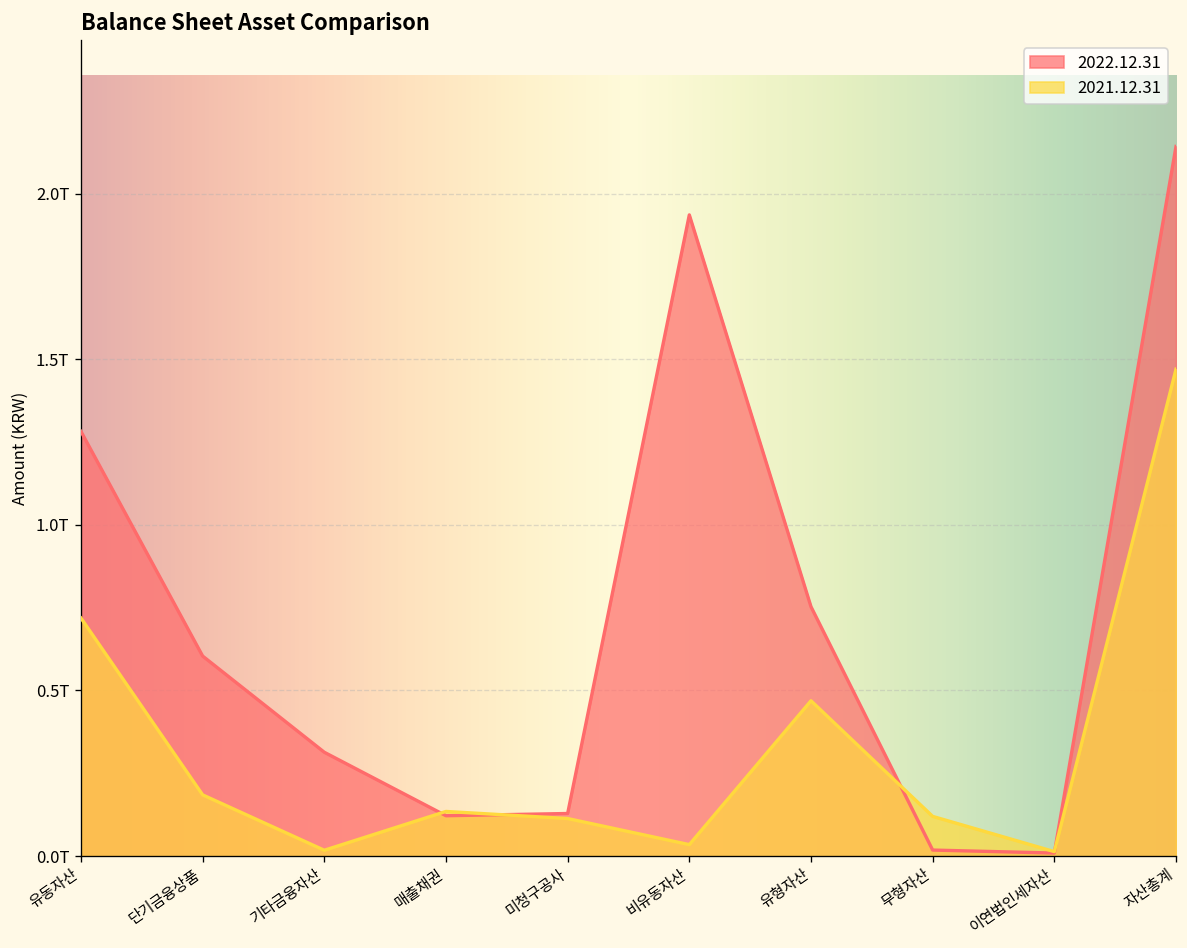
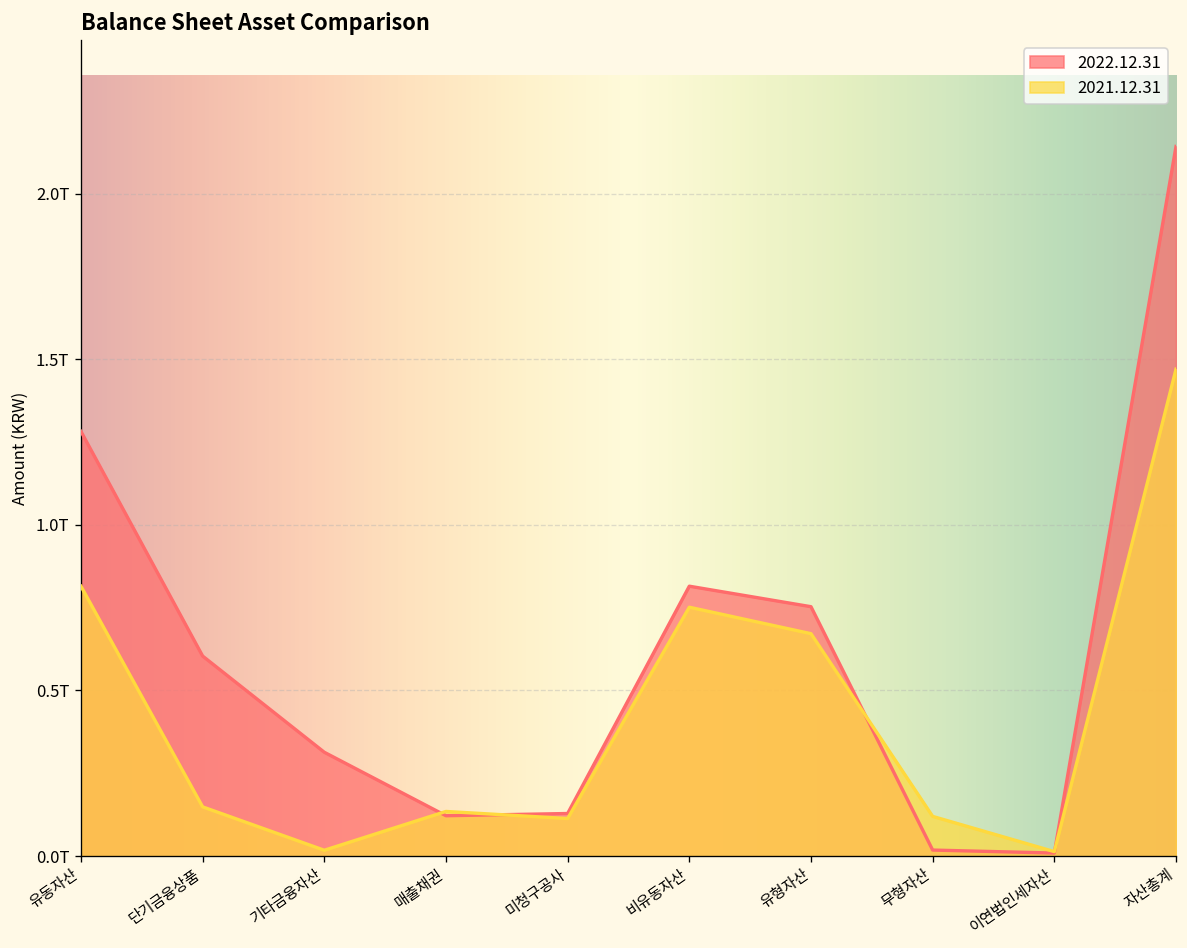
  {
    "2022.12.31": {
      "유동자산": "1.28T",
      "단기금융상품": "0.60T",
      "기타금융자산": "0.31T",
      "매출채권": "0.12T",
      "미청구공사": "0.13T",
-     "비유동자산": "1.94T",
+     "비유동자산": "0.81T",
      "유형자산": "0.75T",
      "무형자산": "0.02T",
      "자산총계": "2.14T"
    },
    "2021.12.31": {
-     "유동자산": "0.72T",
-     "단기금융상품": "0.18T",
+     "유동자산": "0.81T",
+     "단기금융상품": "0.15T",
      "기타금융자산": "0.02T",
      "매출채권": "0.13T",
      "미청구공사": "0.11T",
-     "비유동자산": "0.03T",
-     "유형자산": "0.47T",
+     "비유동자산": "0.75T",
+     "유형자산": "0.67T",
      "무형자산": "0.12T",
      "자산총계": "1.47T"
    }
  }
